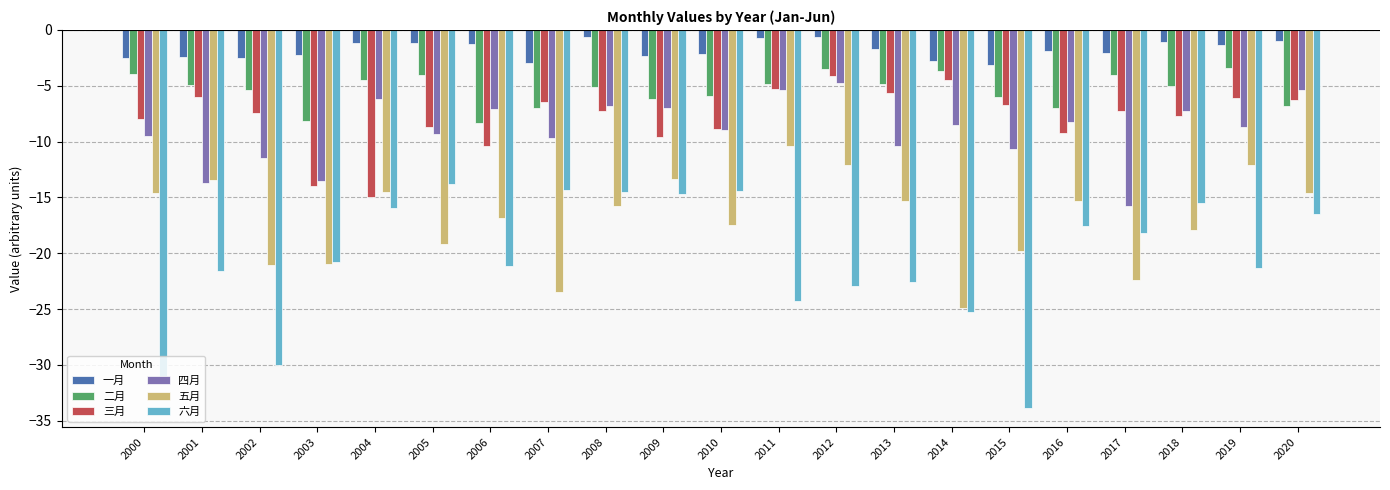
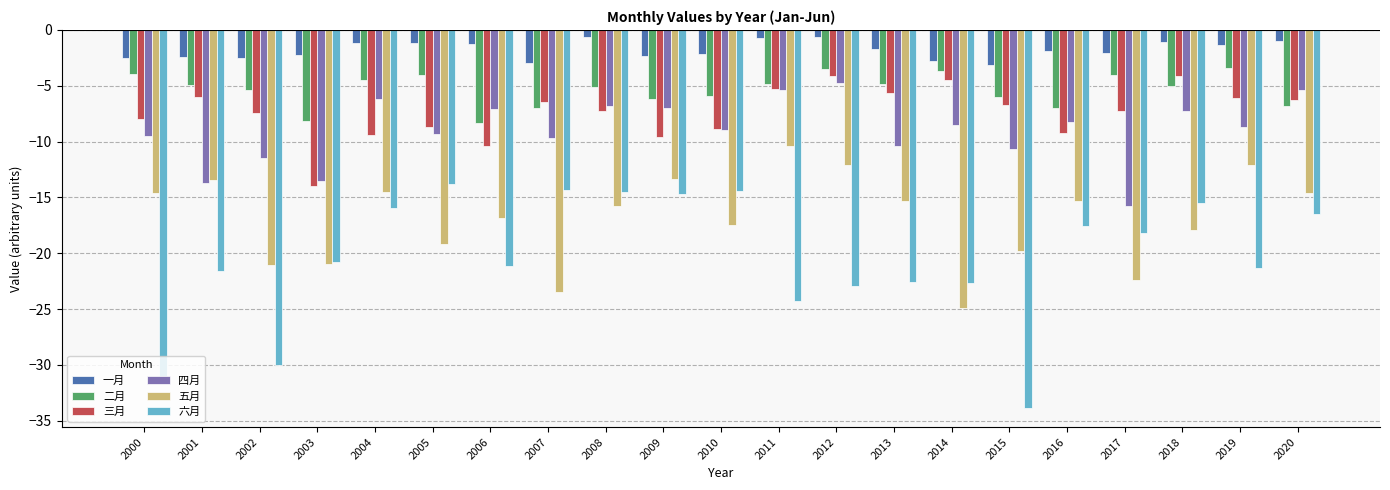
  {
    "二月": {
      "2000": -4.0,
      "2001": -4.9,
      "2002": -5.4,
      "2003": -8.1,
      "2004": -4.5,
      "2005": -4.1,
      "2006": -8.3,
      "2007": -7.0,
      "2008": -5.1,
      "2009": -6.2,
      "2010": -5.9,
      "2011": -4.9,
      "2012": -3.5,
      "2013": -4.9,
      "2014": -3.6,
      "2015": -6.0,
      "2016": -7.0,
      "2017": -4.0,
      "2018": -5.0,
      "2019": -3.4,
      "2020": -6.8
    },
    "三月": {
      "2000": -7.9,
      "2001": -6.0,
      "2002": -7.4,
      "2003": -14.0,
-     "2004": -14.9,
+     "2004": -9.4,
      "2005": -8.7,
      "2006": -10.4,
      "2007": -6.4,
      "2008": -7.2,
      "2009": -9.6,
      "2010": -8.9,
      "2011": -5.2,
      "2012": -4.1,
      "2013": -5.6,
      "2014": -4.5,
      "2015": -6.7,
      "2016": -9.3,
      "2017": -7.2,
-     "2018": -7.7,
+     "2018": -4.1,
      "2019": -6.1,
      "2020": -6.3
    },
    "五月": {
      "2000": -14.6,
      "2001": -13.5,
      "2002": -21.0,
      "2003": -20.9,
      "2004": -14.5,
      "2005": -19.2,
      "2006": -16.8,
      "2007": -23.5,
      "2008": -15.8,
      "2009": -13.3,
      "2010": -17.5,
      "2011": -10.4,
      "2012": -12.1,
      "2013": -15.3,
      "2014": -24.9,
      "2015": -19.8,
      "2016": -15.3,
      "2017": -22.4,
      "2018": -17.9,
      "2019": -12.1,
      "2020": -14.6
    },
    "六月": {
      "2001": -21.6,
      "2002": -30.0,
      "2003": -20.8,
      "2004": -16.0,
      "2005": -13.8,
      "2006": -21.1,
      "2007": -14.4,
      "2008": -14.5,
      "2009": -14.7,
      "2010": -14.5,
      "2011": -24.3,
      "2012": -22.9,
      "2013": -22.6,
-     "2014": -25.2,
+     "2014": -22.7,
      "2015": -33.9,
      "2016": -17.6,
      "2017": -18.2,
      "2018": -15.5,
      "2019": -21.3,
      "2020": -16.5
    }
  }
